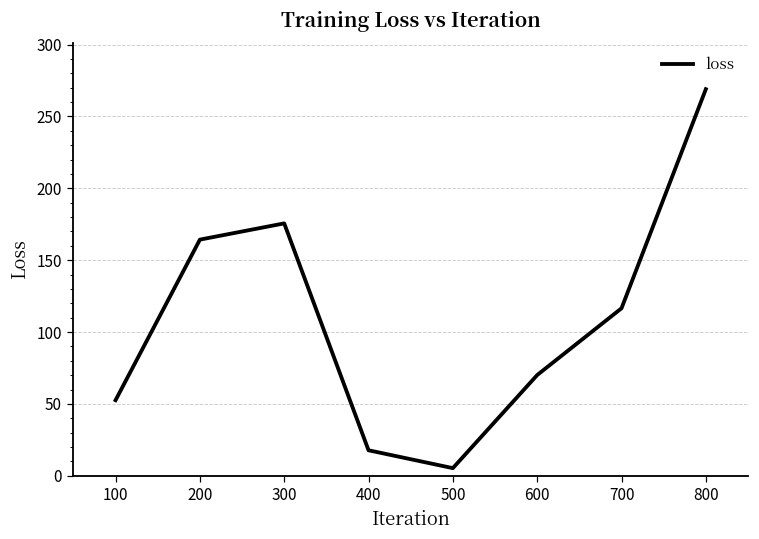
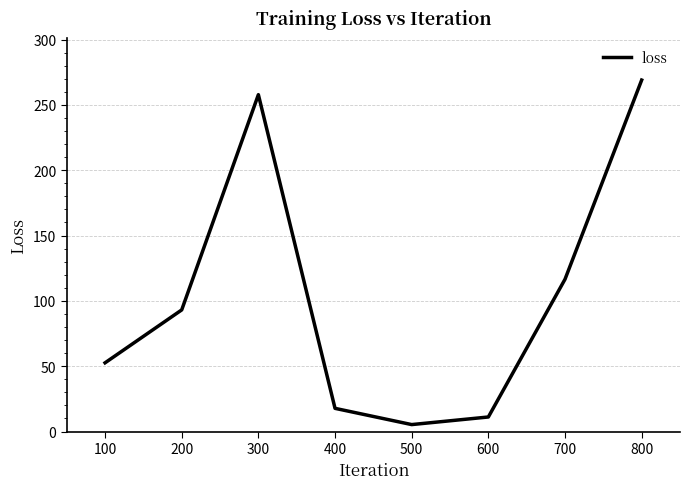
  {
    "100": 53,
-   "200": 164,
-   "300": 176,
+   "200": 93,
+   "300": 258,
    "400": 18,
    "500": 5,
-   "600": 70,
+   "600": 11,
    "700": 117,
    "800": 269
  }
